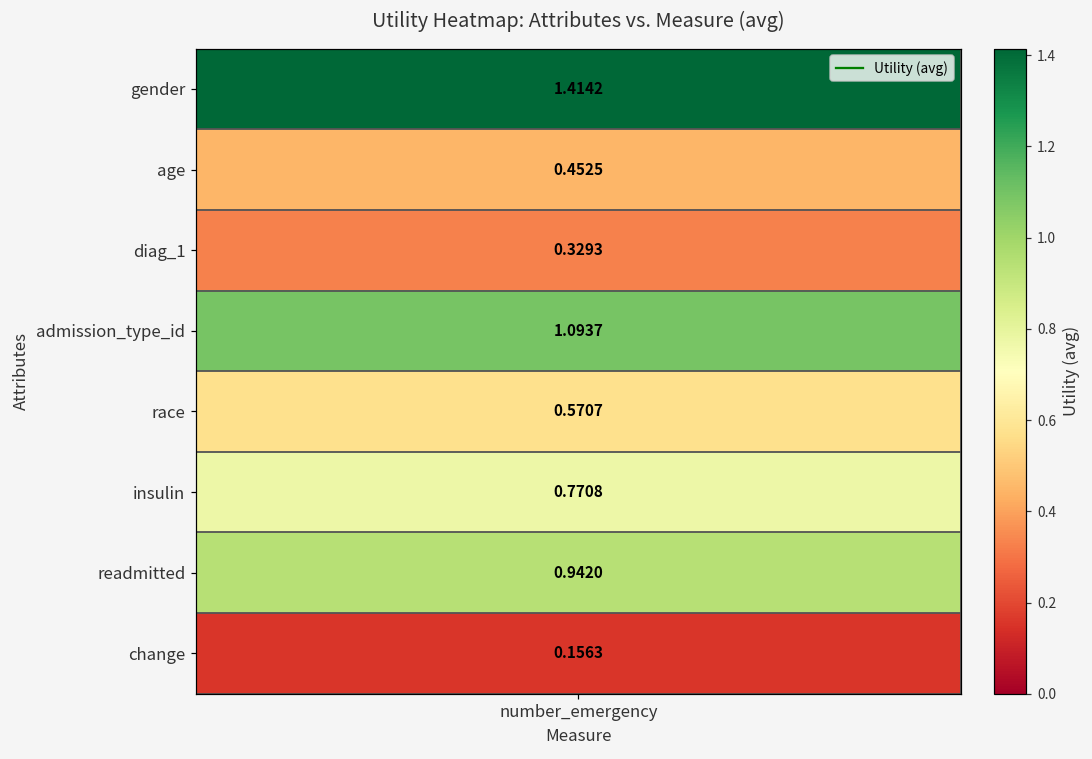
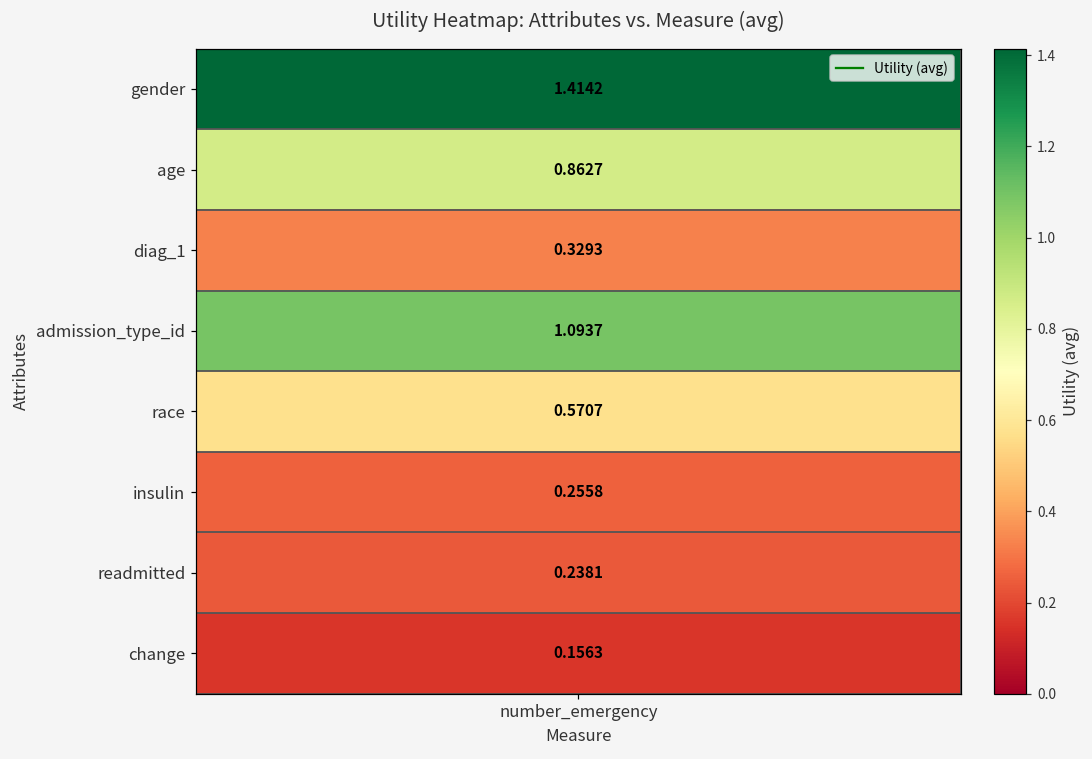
  {
    "gender": {
      "number_emergency": 1.4142
    },
    "age": {
-     "number_emergency": 0.4525
+     "number_emergency": 0.8627
    },
    "diag_1": {
      "number_emergency": 0.3293
    },
    "admission_type_id": {
      "number_emergency": 1.0937
    },
    "race": {
      "number_emergency": 0.5707
    },
    "insulin": {
-     "number_emergency": 0.7708
+     "number_emergency": 0.2558
    },
    "readmitted": {
-     "number_emergency": 0.9420
+     "number_emergency": 0.2381
    },
    "change": {
      "number_emergency": 0.1563
    }
  }
